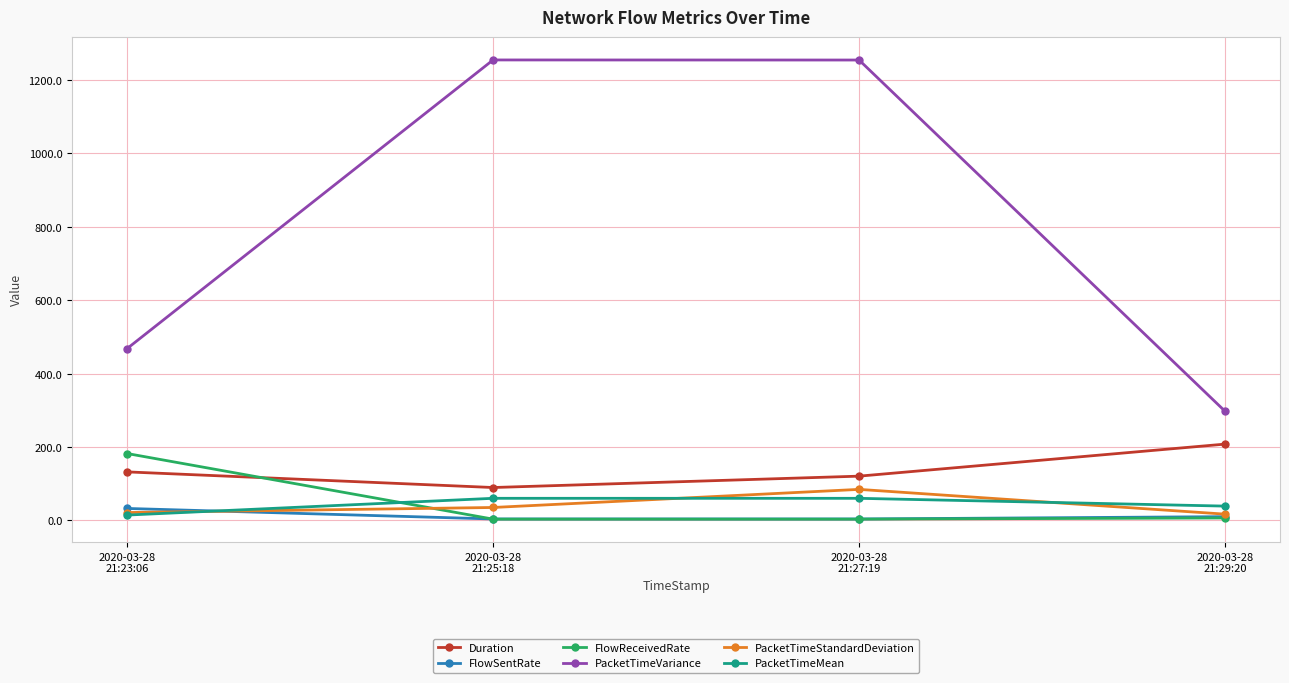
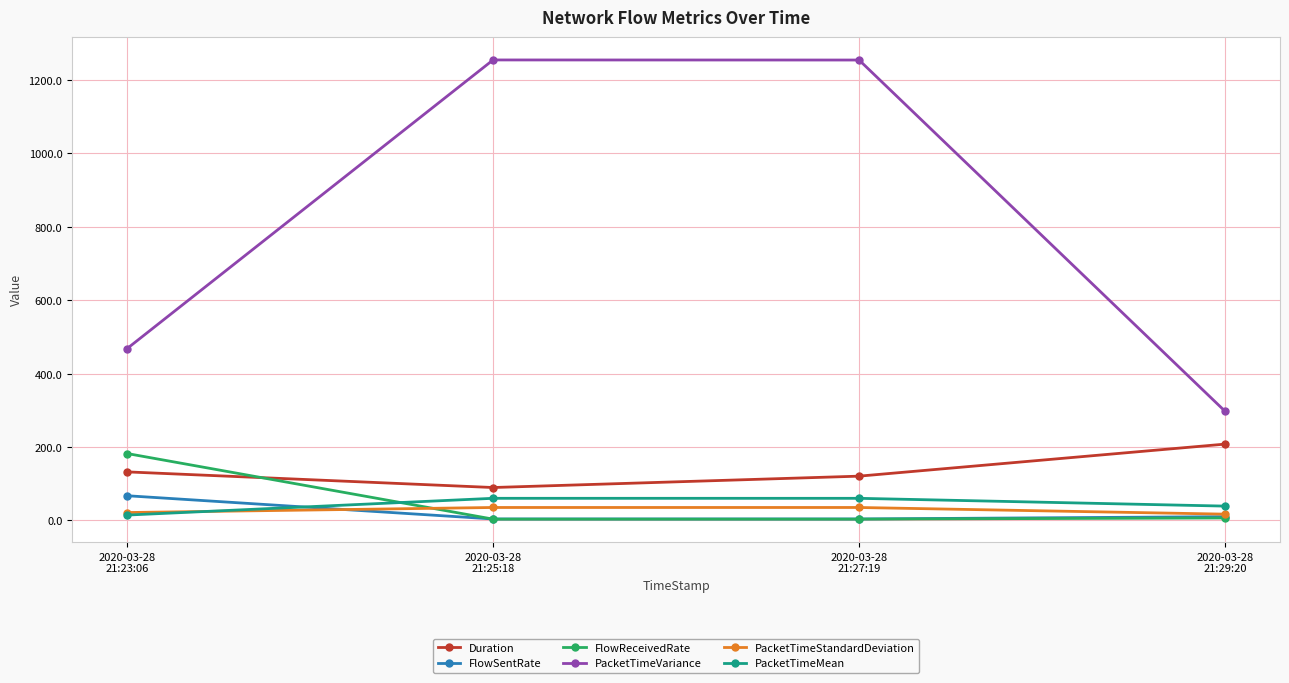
  {
    "Duration": {
      "2020-03-28 21:23:06": 130,
      "2020-03-28 21:25:18": 90,
      "2020-03-28 21:27:19": 120,
      "2020-03-28 21:29:20": 210
    },
    "FlowSentRate": {
-     "2020-03-28 21:23:06": 30
+     "2020-03-28 21:23:06": 70
    },
    "PacketTimeVariance": {
      "2020-03-28 21:23:06": 470,
      "2020-03-28 21:25:18": 1250,
      "2020-03-28 21:27:19": 1250,
      "2020-03-28 21:29:20": 300
    },
    "PacketTimeStandardDeviation": {
      "2020-03-28 21:23:06": 20,
      "2020-03-28 21:25:18": 40,
-     "2020-03-28 21:27:19": 80
+     "2020-03-28 21:27:19": 40
    }
  }
